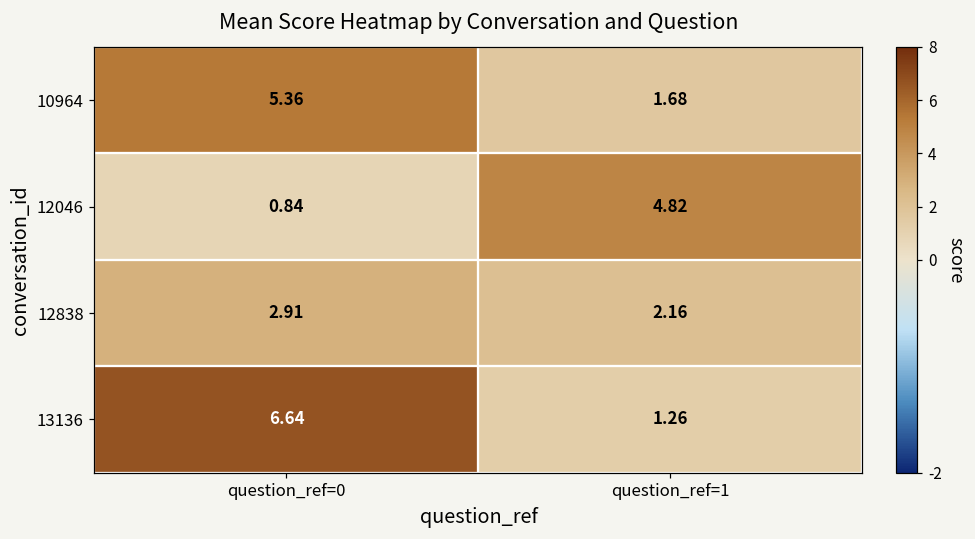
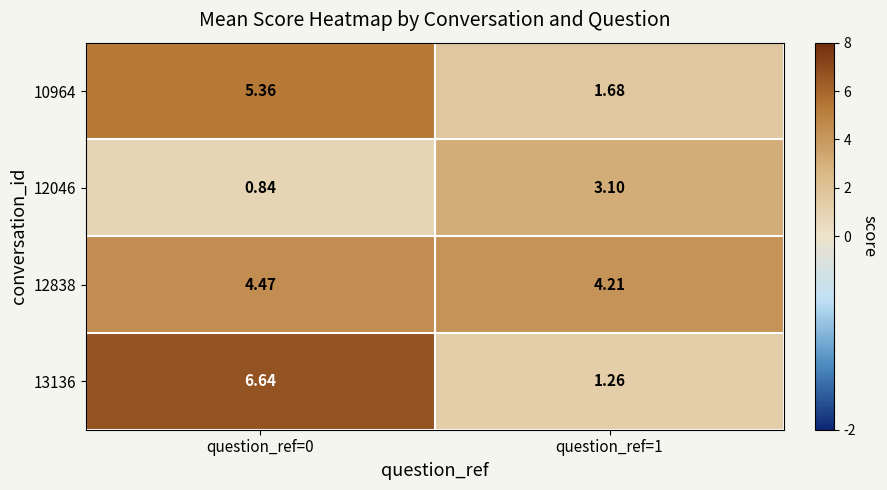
  {
    "10964": {
      "question_ref=0": 5.36,
      "question_ref=1": 1.68
    },
    "12046": {
      "question_ref=0": 0.84,
-     "question_ref=1": 4.82
+     "question_ref=1": 3.10
    },
    "12838": {
-     "question_ref=0": 2.91,
-     "question_ref=1": 2.16
+     "question_ref=0": 4.47,
+     "question_ref=1": 4.21
    },
    "13136": {
      "question_ref=0": 6.64,
      "question_ref=1": 1.26
    }
  }
